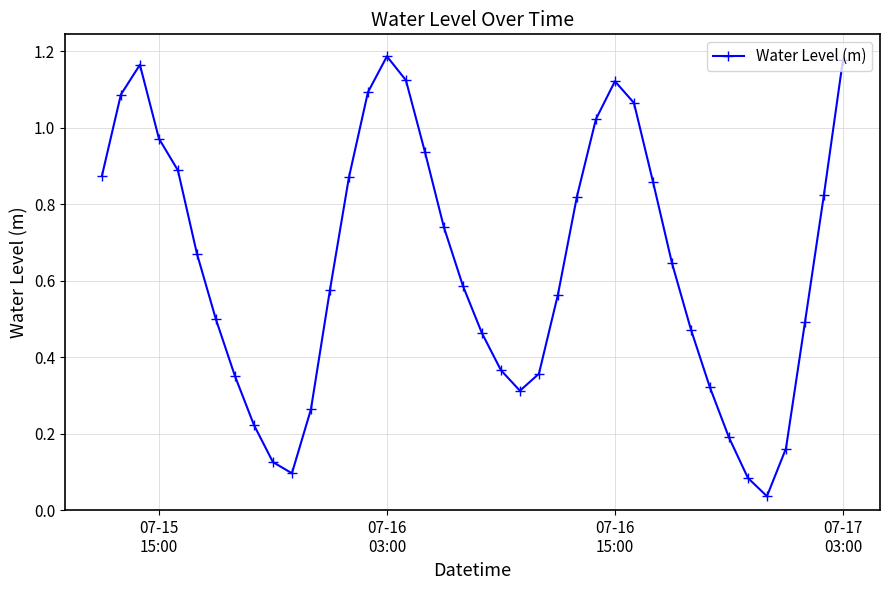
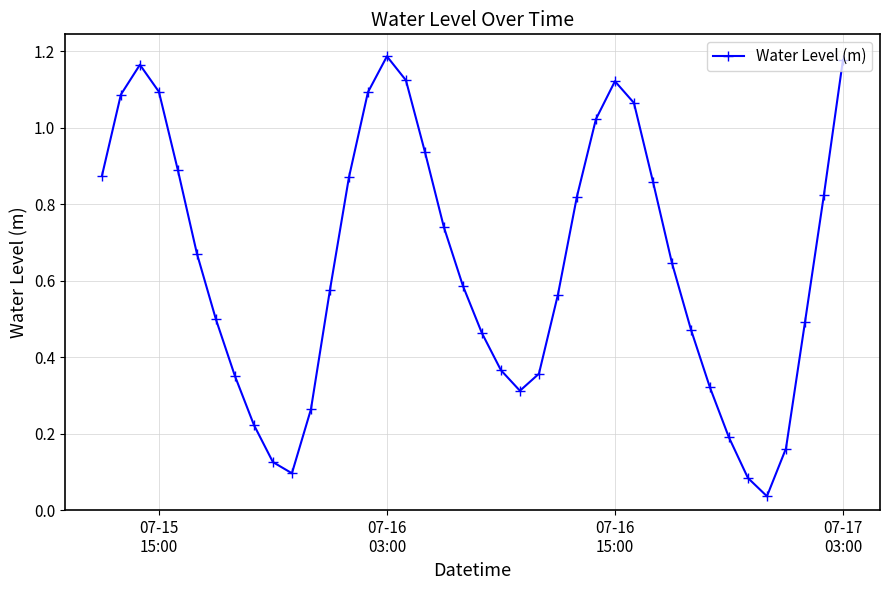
  {
-   "07-15 15:00": 0.97,
+   "07-15 15:00": 1.09,
    "07-16 03:00": 1.19,
    "07-16 15:00": 1.12
  }
